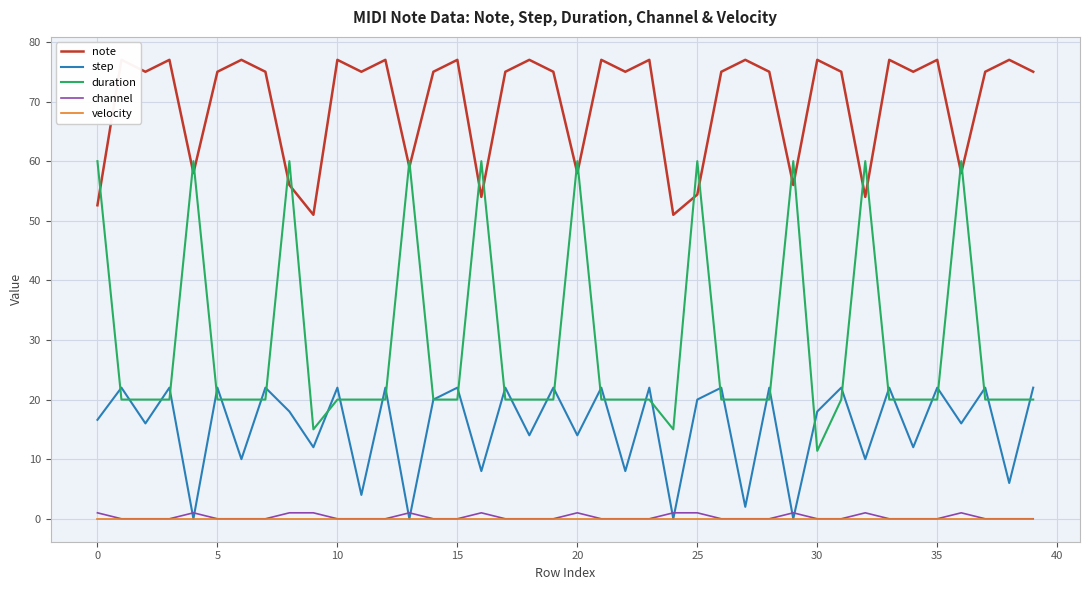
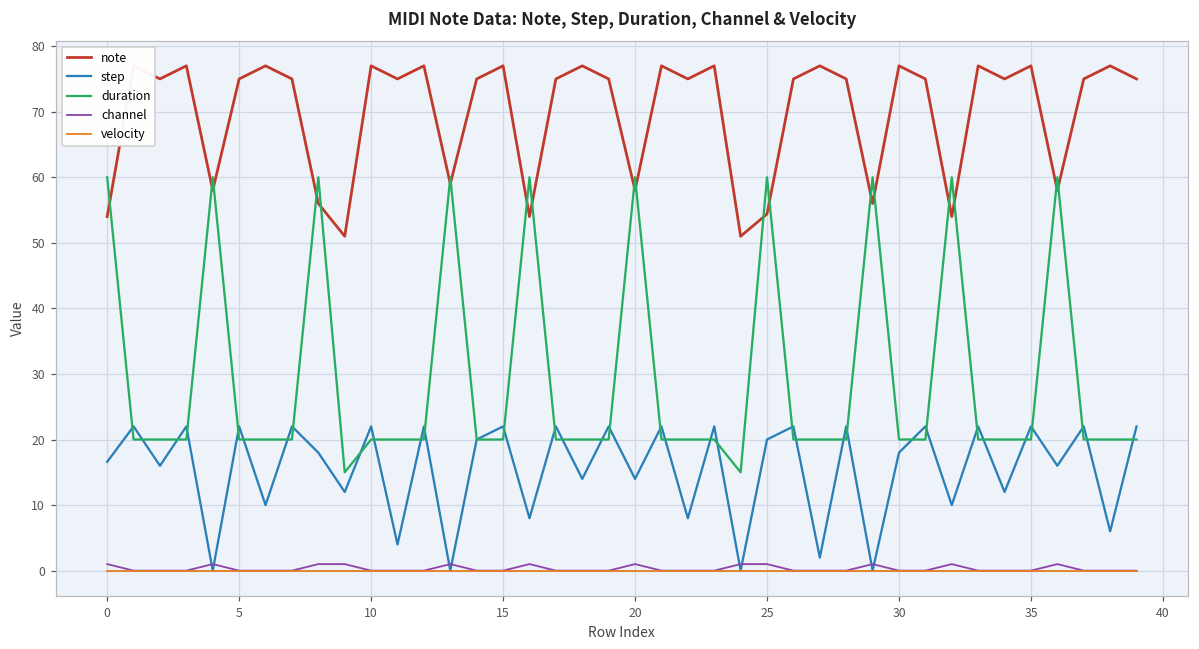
  {
    "note": {
-     "0": 53,
+     "0": 54,
      "5": 75,
      "10": 77,
      "15": 77,
      "20": 58,
      "25": 54,
      "30": 77,
      "35": 77
    },
    "step": {
      "0": 17,
      "5": 22,
      "10": 22,
      "15": 22,
      "20": 14,
      "25": 20,
      "30": 18,
      "35": 22
    },
    "duration": {
      "0": 60,
      "5": 20,
      "10": 20,
      "15": 20,
      "20": 60,
      "25": 60,
-     "30": 11,
+     "30": 20,
      "35": 20
    },
    "channel": {
      "0": 1,
      "20": 1,
      "25": 1
    },
    "velocity": {
      "0": 0,
      "20": 0,
      "25": 0
    }
  }
